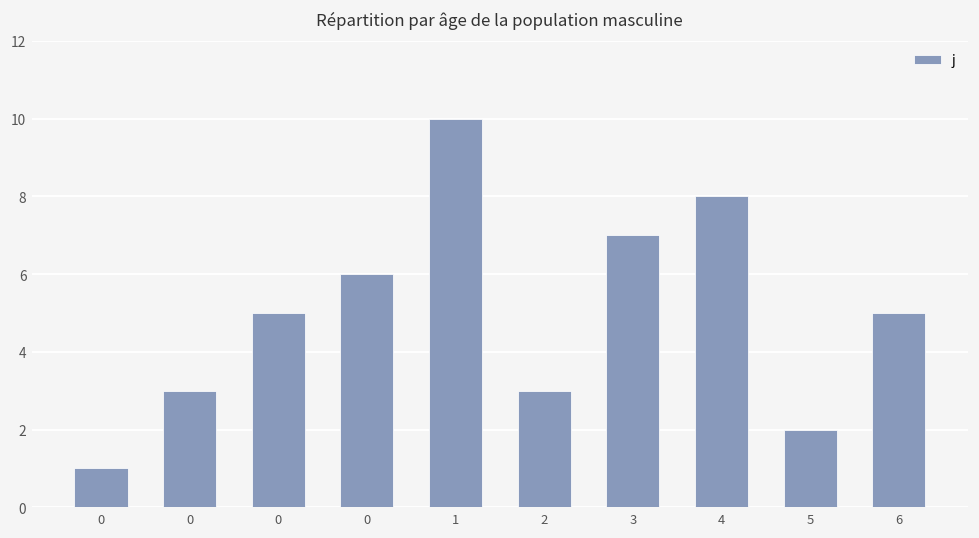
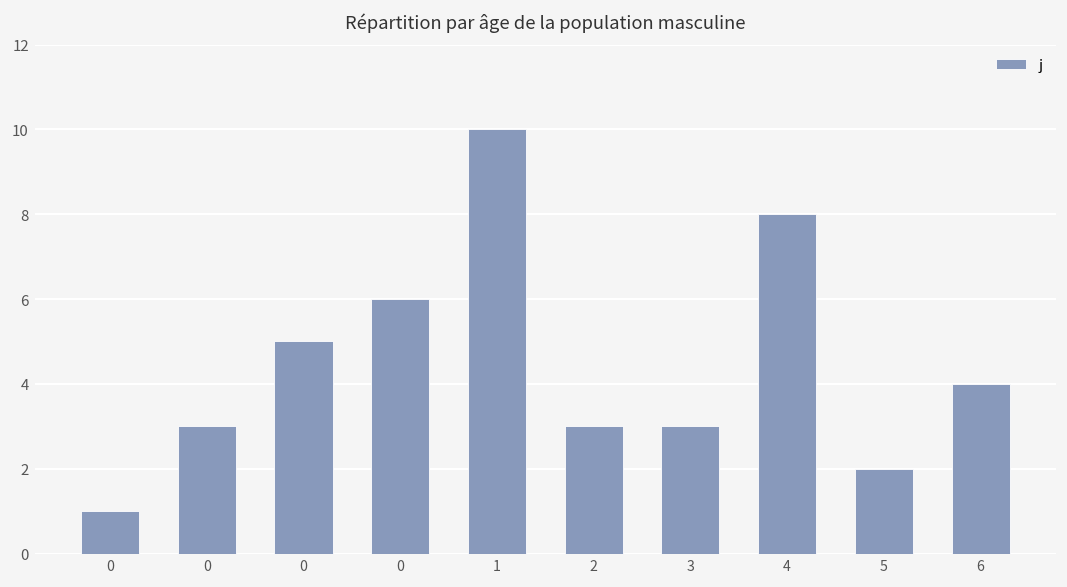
  {
    "1": 10,
    "2": 3,
-   "3": 7,
+   "3": 3,
    "4": 8,
    "5": 2,
-   "6": 5
+   "6": 4
  }
